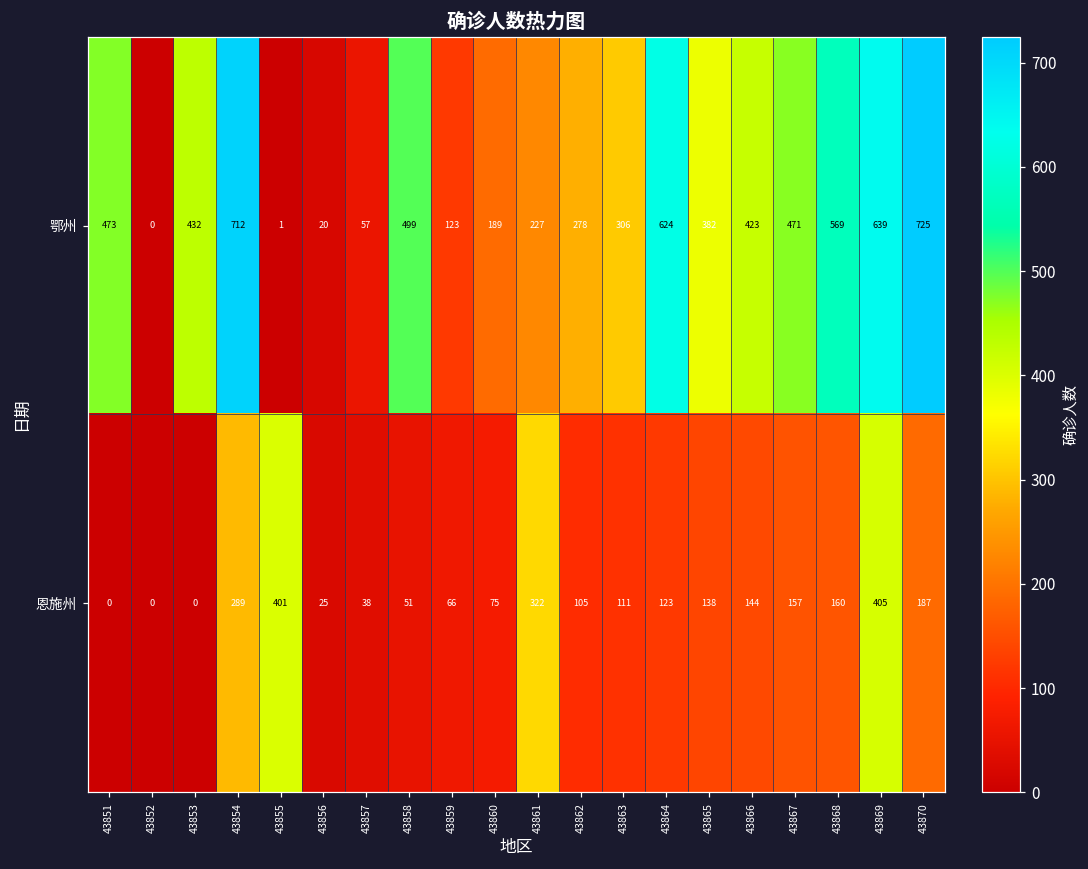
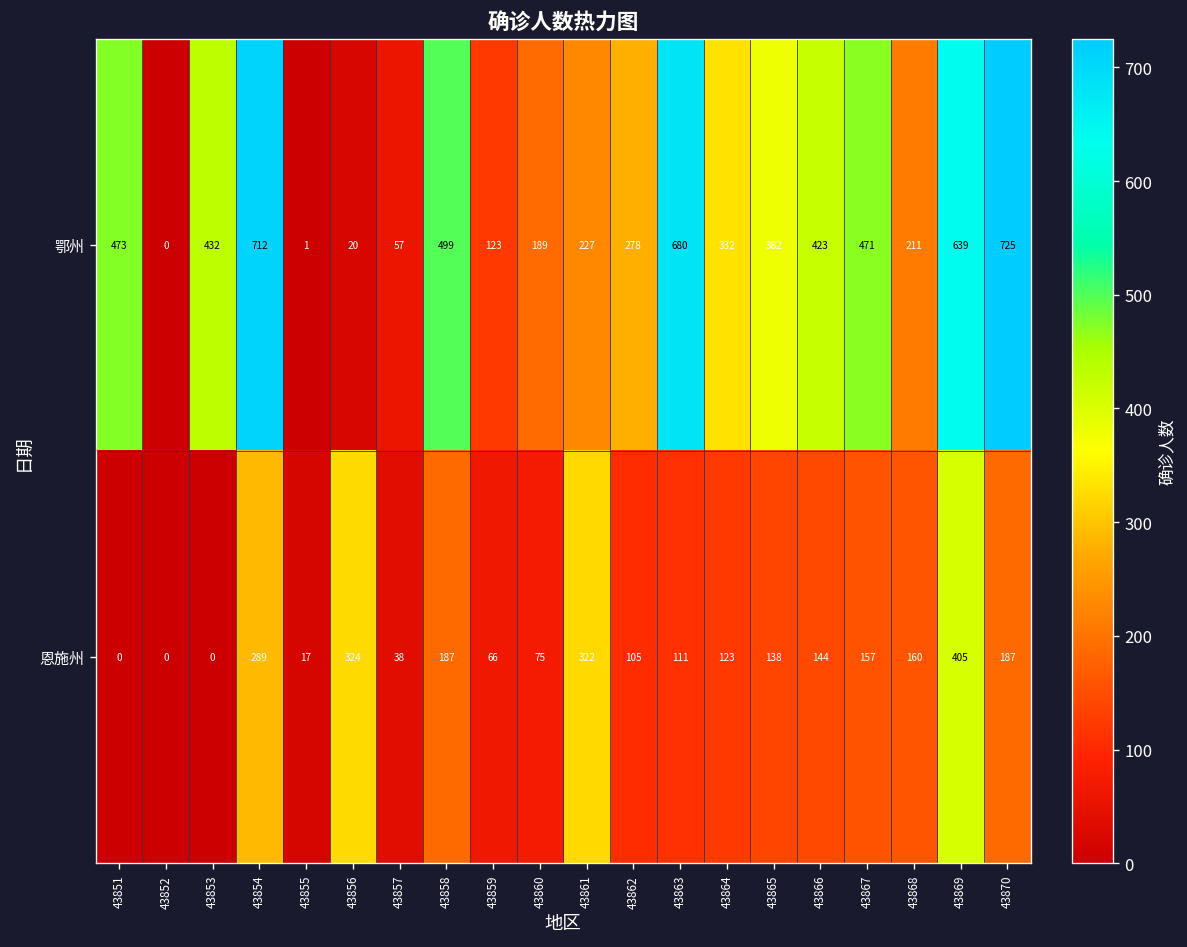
  {
    "鄂州": {
      "43851": 473,
      "43852": 0,
      "43853": 432,
      "43854": 712,
      "43855": 1,
      "43856": 20,
      "43857": 57,
      "43858": 499,
      "43859": 123,
      "43860": 189,
      "43861": 227,
      "43862": 278,
-     "43863": 306,
-     "43864": 624,
+     "43863": 680,
+     "43864": 332,
      "43865": 382,
      "43866": 423,
      "43867": 471,
-     "43868": 569,
+     "43868": 211,
      "43869": 639,
      "43870": 725
    },
    "恩施州": {
      "43851": 0,
      "43852": 0,
      "43853": 0,
      "43854": 289,
-     "43855": 401,
-     "43856": 25,
+     "43855": 17,
+     "43856": 324,
      "43857": 38,
-     "43858": 51,
+     "43858": 187,
      "43859": 66,
      "43860": 75,
      "43861": 322,
      "43862": 105,
      "43863": 111,
      "43864": 123,
      "43865": 138,
      "43866": 144,
      "43867": 157,
      "43868": 160,
      "43869": 405,
      "43870": 187
    }
  }
